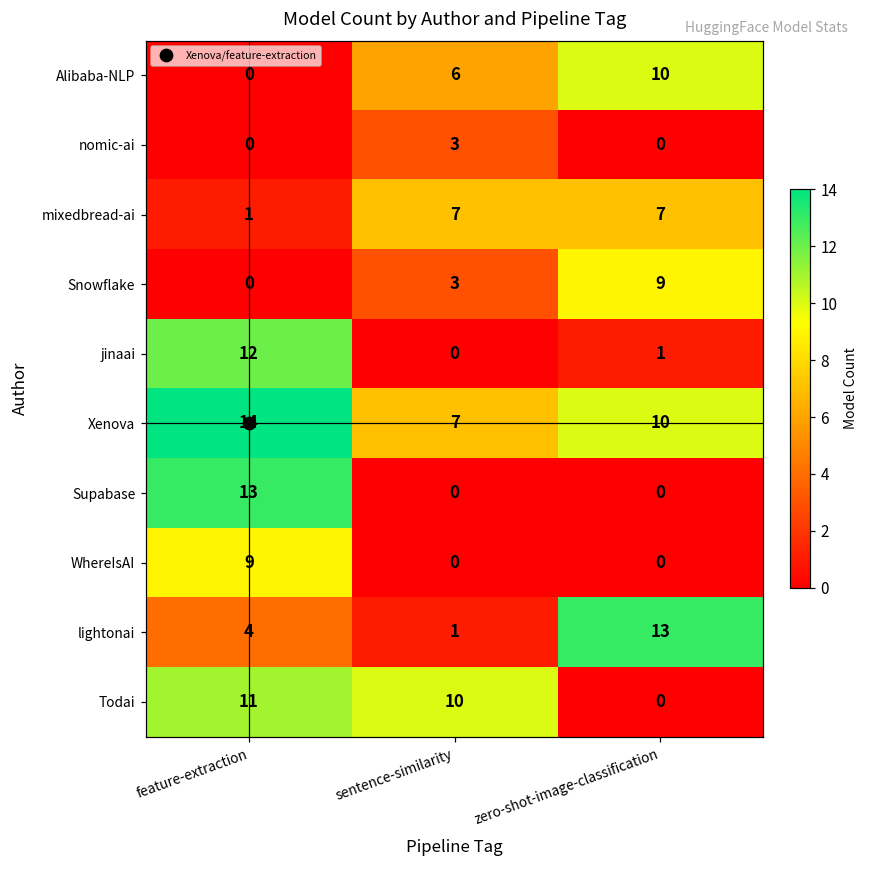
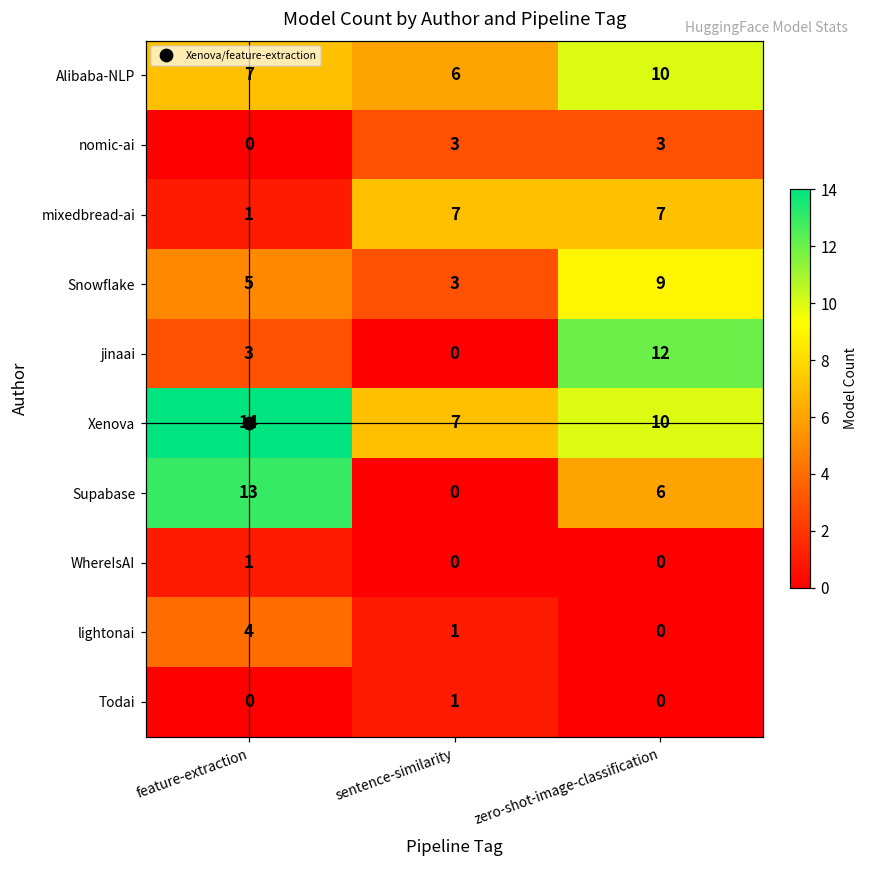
  {
    "Alibaba-NLP": {
-     "feature-extraction": 0,
+     "feature-extraction": 7,
      "sentence-similarity": 6,
      "zero-shot-image-classification": 10
    },
    "nomic-ai": {
      "feature-extraction": 0,
      "sentence-similarity": 3,
-     "zero-shot-image-classification": 0
+     "zero-shot-image-classification": 3
    },
    "mixedbread-ai": {
      "feature-extraction": 1,
      "sentence-similarity": 7,
      "zero-shot-image-classification": 7
    },
    "Snowflake": {
-     "feature-extraction": 0,
+     "feature-extraction": 5,
      "sentence-similarity": 3,
      "zero-shot-image-classification": 9
    },
    "jinaai": {
-     "feature-extraction": 12,
+     "feature-extraction": 3,
      "sentence-similarity": 0,
-     "zero-shot-image-classification": 1
+     "zero-shot-image-classification": 12
    },
    "Xenova": {
      "sentence-similarity": 7,
      "zero-shot-image-classification": 10
    },
    "Supabase": {
      "feature-extraction": 13,
      "sentence-similarity": 0,
-     "zero-shot-image-classification": 0
+     "zero-shot-image-classification": 6
    },
    "WhereIsAI": {
-     "feature-extraction": 9,
+     "feature-extraction": 1,
      "sentence-similarity": 0,
      "zero-shot-image-classification": 0
    },
    "lightonai": {
      "feature-extraction": 4,
      "sentence-similarity": 1,
-     "zero-shot-image-classification": 13
+     "zero-shot-image-classification": 0
    },
    "Todai": {
-     "feature-extraction": 11,
-     "sentence-similarity": 10,
+     "feature-extraction": 0,
+     "sentence-similarity": 1,
      "zero-shot-image-classification": 0
    }
  }
